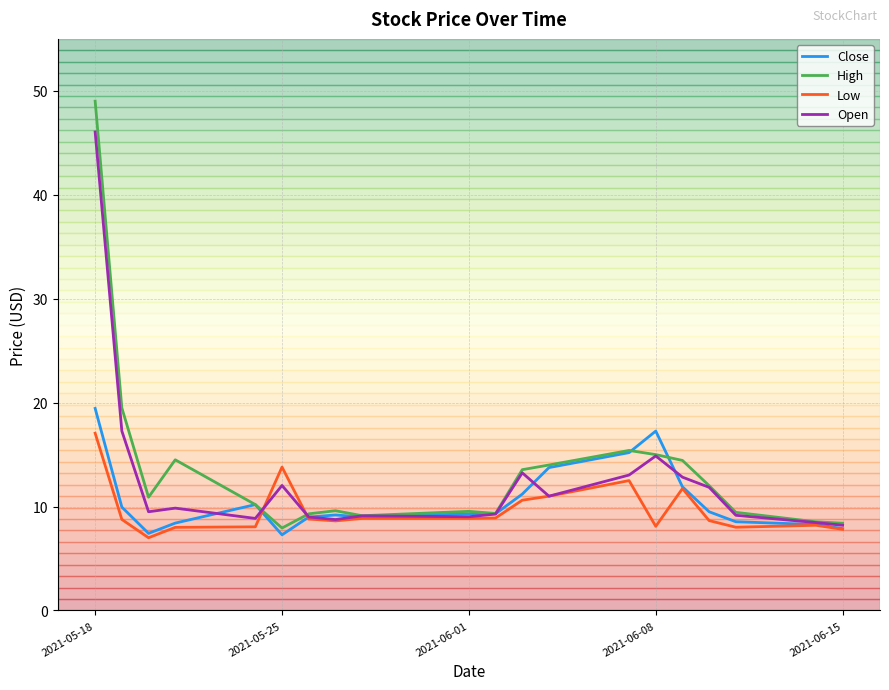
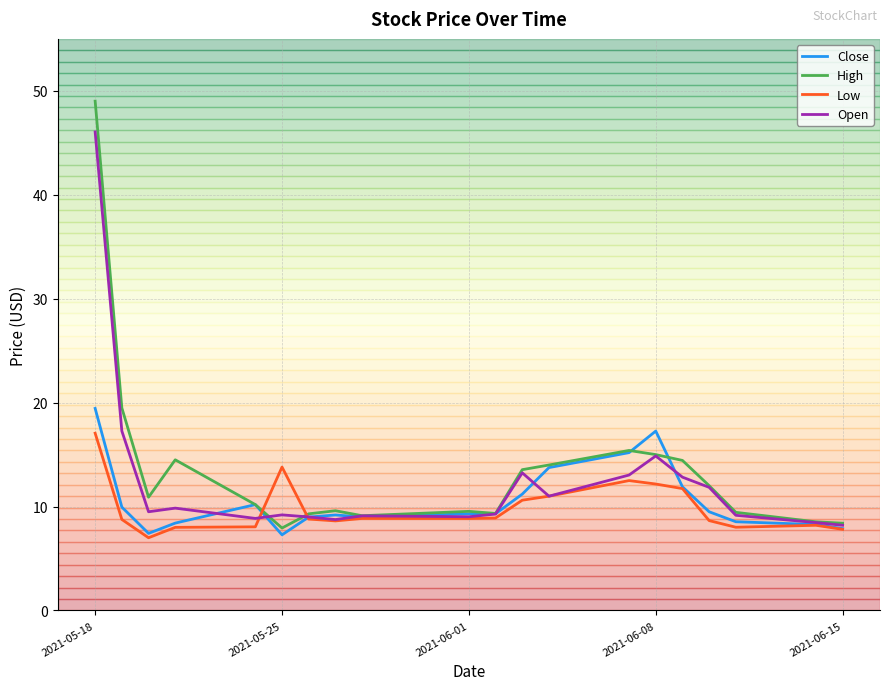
  {
    "Close": {
      "2021-05-18": 19.4,
      "2021-05-25": 7.3,
      "2021-06-08": 17.3
    },
    "High": {
      "2021-05-18": 49.0,
      "2021-05-25": 7.9
    },
    "Low": {
      "2021-05-18": 17.1,
      "2021-05-25": 13.8,
-     "2021-06-08": 8.1
+     "2021-06-08": 12.2
    },
    "Open": {
      "2021-05-18": 46.0,
-     "2021-05-25": 12.0
+     "2021-05-25": 9.2
    }
  }
